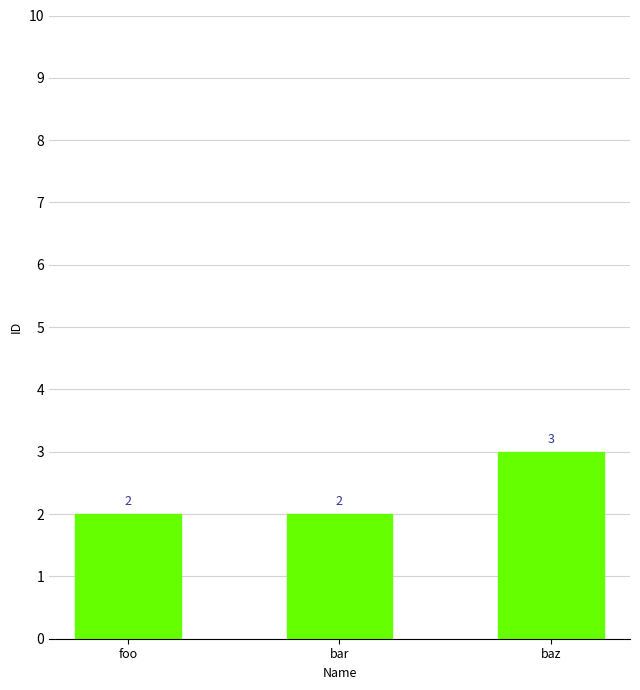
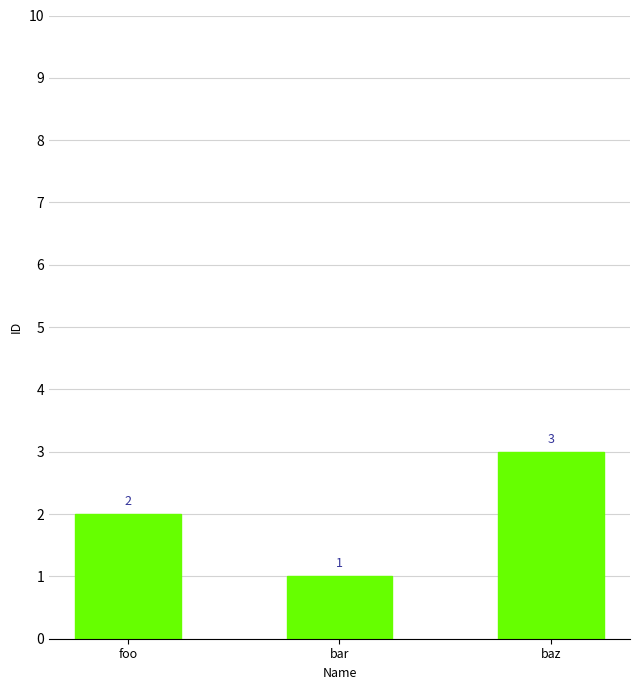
  {
    "foo": 2,
-   "bar": 2,
+   "bar": 1,
    "baz": 3
  }
